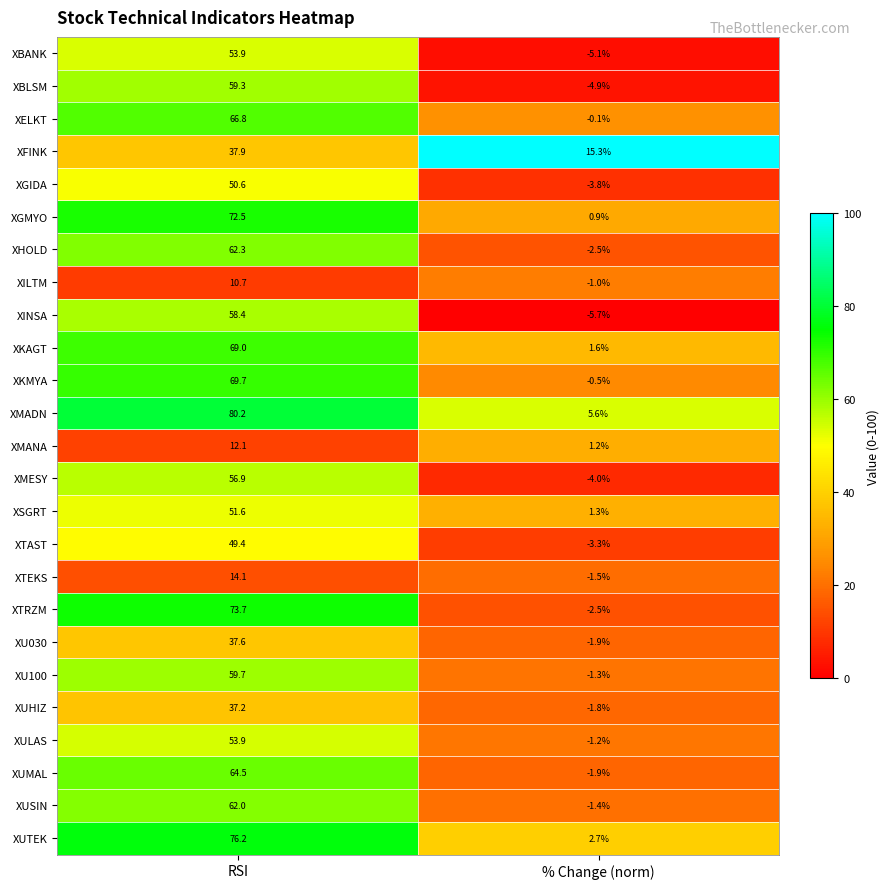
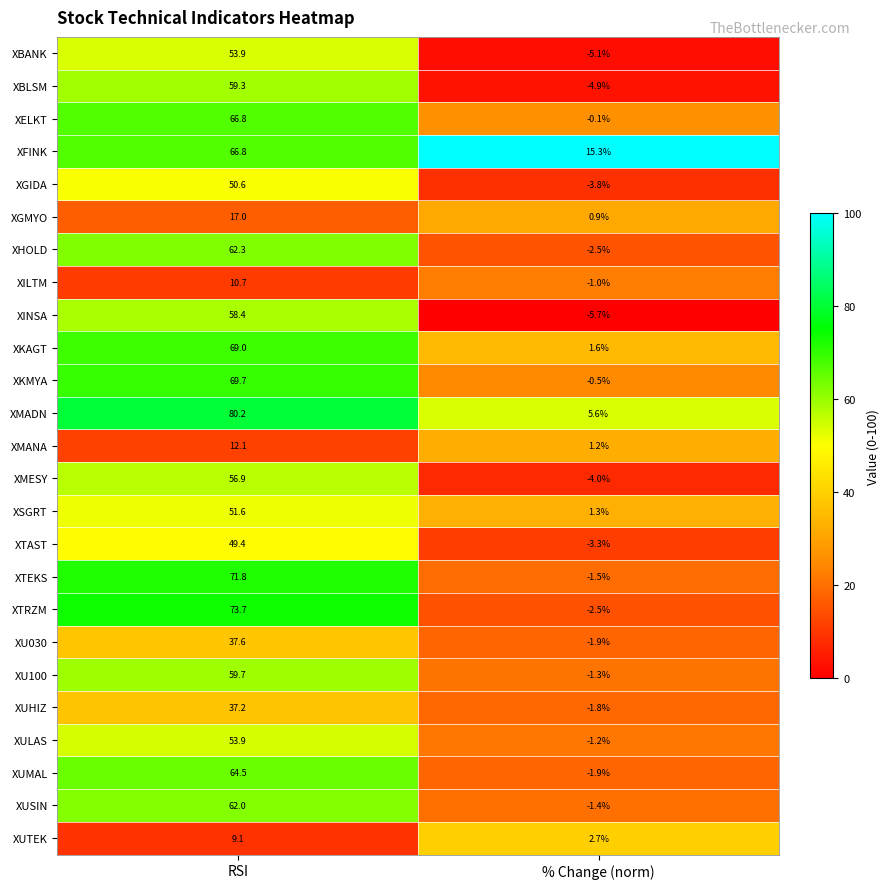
  {
    "XBANK": {
      "RSI": "53.9",
      "% Change (norm)": "-5.1%"
    },
    "XBLSM": {
      "RSI": "59.3",
      "% Change (norm)": "-4.9%"
    },
    "XELKT": {
      "RSI": "66.8",
      "% Change (norm)": "-0.1%"
    },
    "XFINK": {
-     "RSI": "37.9",
+     "RSI": "66.8",
      "% Change (norm)": "15.3%"
    },
    "XGIDA": {
      "RSI": "50.6",
      "% Change (norm)": "-3.8%"
    },
    "XGMYO": {
-     "RSI": "72.5",
+     "RSI": "17.0",
      "% Change (norm)": "0.9%"
    },
    "XHOLD": {
      "RSI": "62.3",
      "% Change (norm)": "-2.5%"
    },
    "XILTM": {
      "RSI": "10.7",
      "% Change (norm)": "-1.0%"
    },
    "XINSA": {
      "RSI": "58.4",
      "% Change (norm)": "-5.7%"
    },
    "XKAGT": {
      "RSI": "69.0",
      "% Change (norm)": "1.6%"
    },
    "XKMYA": {
      "RSI": "69.7",
      "% Change (norm)": "-0.5%"
    },
    "XMADN": {
      "RSI": "80.2",
      "% Change (norm)": "5.6%"
    },
    "XMANA": {
      "RSI": "12.1",
      "% Change (norm)": "1.2%"
    },
    "XMESY": {
      "RSI": "56.9",
      "% Change (norm)": "-4.0%"
    },
    "XSGRT": {
      "RSI": "51.6",
      "% Change (norm)": "1.3%"
    },
    "XTAST": {
      "RSI": "49.4",
      "% Change (norm)": "-3.3%"
    },
    "XTEKS": {
-     "RSI": "14.1",
+     "RSI": "71.8",
      "% Change (norm)": "-1.5%"
    },
    "XTRZM": {
      "RSI": "73.7",
      "% Change (norm)": "-2.5%"
    },
    "XU030": {
      "RSI": "37.6",
      "% Change (norm)": "-1.9%"
    },
    "XU100": {
      "RSI": "59.7",
      "% Change (norm)": "-1.3%"
    },
    "XUHIZ": {
      "RSI": "37.2",
      "% Change (norm)": "-1.8%"
    },
    "XULAS": {
      "RSI": "53.9",
      "% Change (norm)": "-1.2%"
    },
    "XUMAL": {
      "RSI": "64.5",
      "% Change (norm)": "-1.9%"
    },
    "XUSIN": {
      "RSI": "62.0",
      "% Change (norm)": "-1.4%"
    },
    "XUTEK": {
-     "RSI": "76.2",
+     "RSI": "9.1",
      "% Change (norm)": "2.7%"
    }
  }
